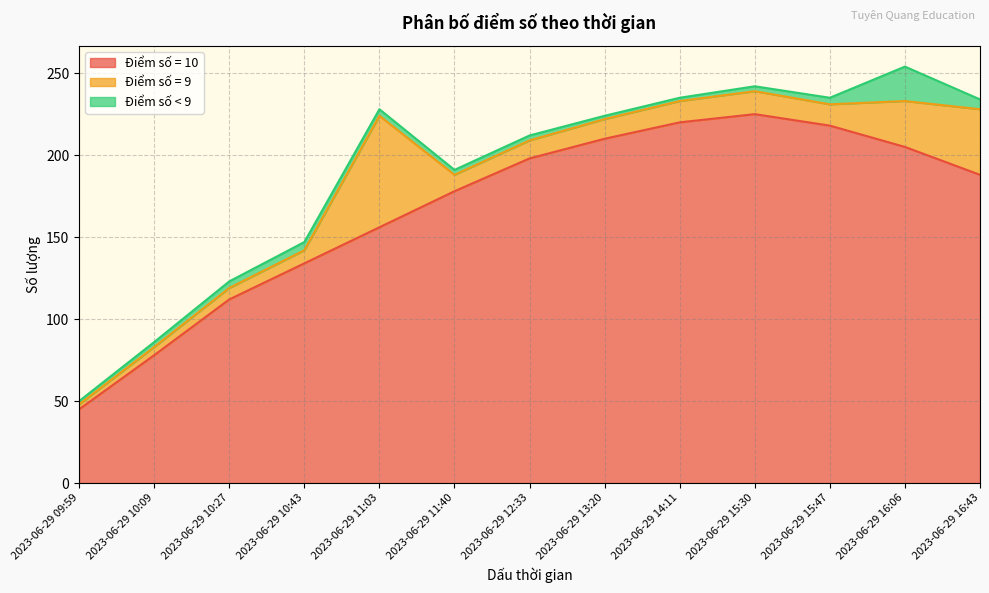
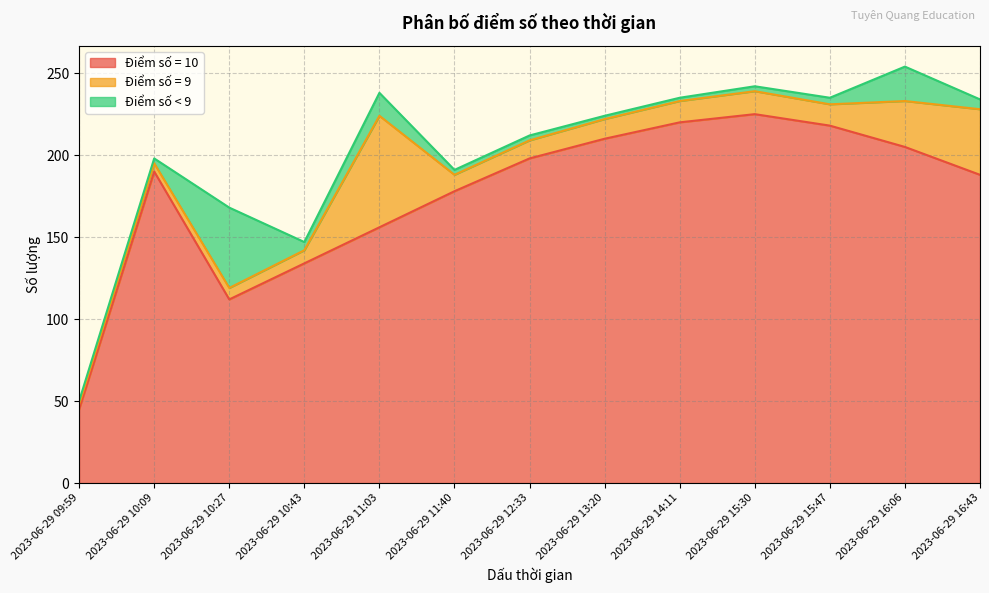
  {
    "Điểm số = 10": {
      "2023-06-29 09:59": 45,
-     "2023-06-29 10:09": 78,
+     "2023-06-29 10:09": 190,
      "2023-06-29 10:27": 112,
      "2023-06-29 10:43": 134,
      "2023-06-29 11:03": 156,
      "2023-06-29 11:40": 178,
      "2023-06-29 12:33": 198,
      "2023-06-29 13:20": 210,
      "2023-06-29 14:11": 220,
      "2023-06-29 15:30": 225,
      "2023-06-29 15:47": 218,
      "2023-06-29 16:06": 205,
      "2023-06-29 16:43": 188
    },
    "Điểm số = 9": {
      "2023-06-29 09:59": 3,
      "2023-06-29 10:09": 5,
      "2023-06-29 10:27": 7,
      "2023-06-29 10:43": 8,
      "2023-06-29 11:03": 68,
      "2023-06-29 11:40": 10,
      "2023-06-29 12:33": 11,
      "2023-06-29 13:20": 12,
      "2023-06-29 14:11": 13,
      "2023-06-29 15:30": 14,
      "2023-06-29 15:47": 13,
      "2023-06-29 16:06": 28,
      "2023-06-29 16:43": 40
    },
    "Điểm số < 9": {
      "2023-06-29 09:59": 2,
      "2023-06-29 10:09": 3,
-     "2023-06-29 10:27": 4,
+     "2023-06-29 10:27": 49,
      "2023-06-29 10:43": 5,
-     "2023-06-29 11:03": 4,
+     "2023-06-29 11:03": 14,
      "2023-06-29 11:40": 3,
      "2023-06-29 12:33": 3,
      "2023-06-29 13:20": 2,
      "2023-06-29 14:11": 2,
      "2023-06-29 15:30": 3,
      "2023-06-29 15:47": 4,
      "2023-06-29 16:06": 21,
      "2023-06-29 16:43": 6
    }
  }
